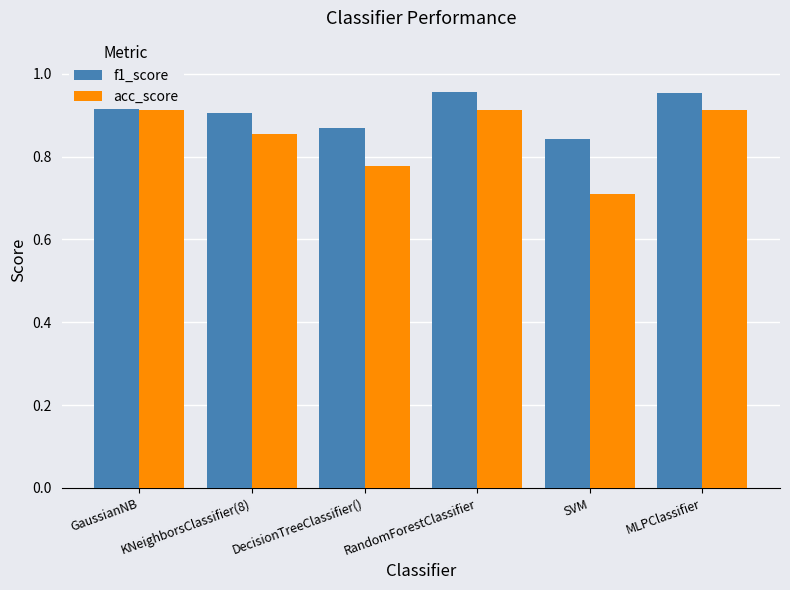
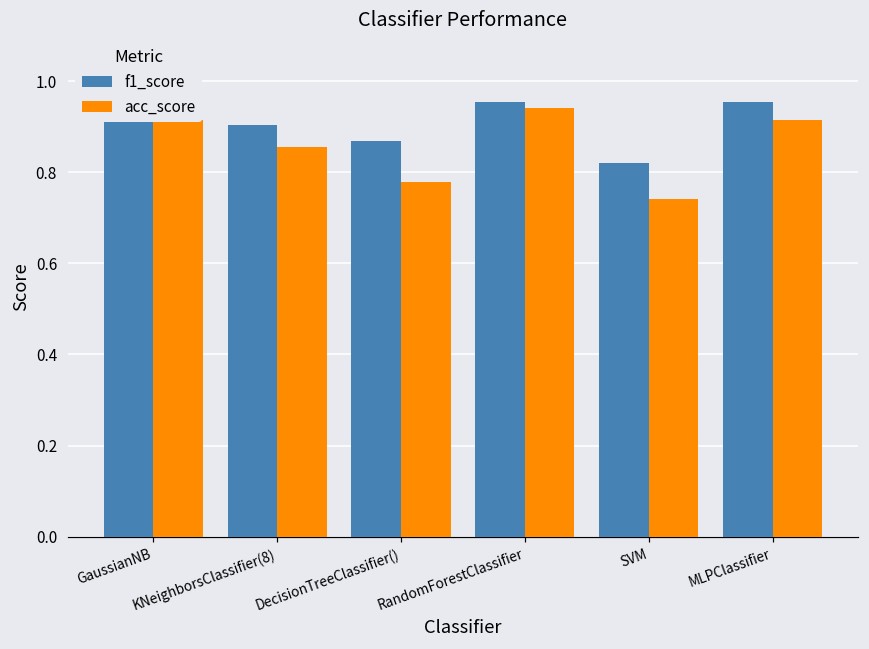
  {
    "f1_score": {
      "KNeighborsClassifier(8)": 0.90,
      "DecisionTreeClassifier()": 0.87,
      "RandomForestClassifier": 0.95,
-     "SVM": 0.84,
+     "SVM": 0.82,
      "MLPClassifier": 0.95
    },
    "acc_score": {
      "GaussianNB": 0.91,
      "KNeighborsClassifier(8)": 0.86,
      "DecisionTreeClassifier()": 0.78,
-     "RandomForestClassifier": 0.91,
-     "SVM": 0.71,
+     "RandomForestClassifier": 0.94,
+     "SVM": 0.74,
      "MLPClassifier": 0.91
    }
  }
